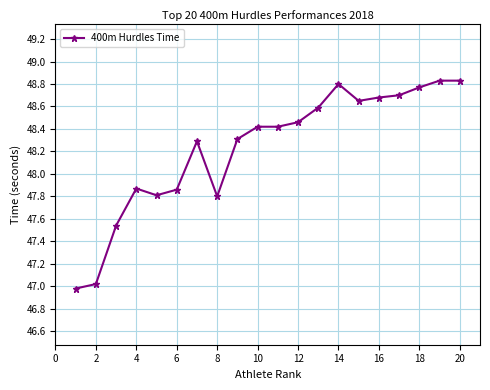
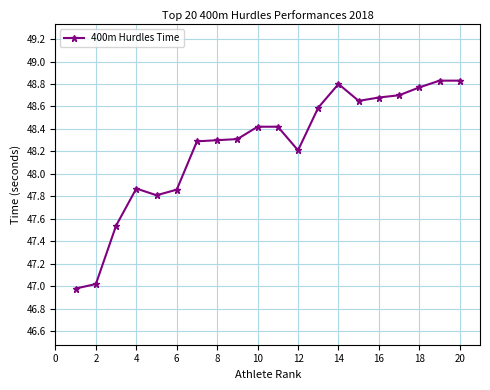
  {
    "2": 47.02,
    "4": 47.87,
    "6": 47.86,
-   "8": 47.8,
+   "8": 48.3,
    "10": 48.42,
-   "12": 48.46,
+   "12": 48.21,
    "14": 48.80,
    "16": 48.68,
    "18": 48.77,
    "20": 48.83
  }
